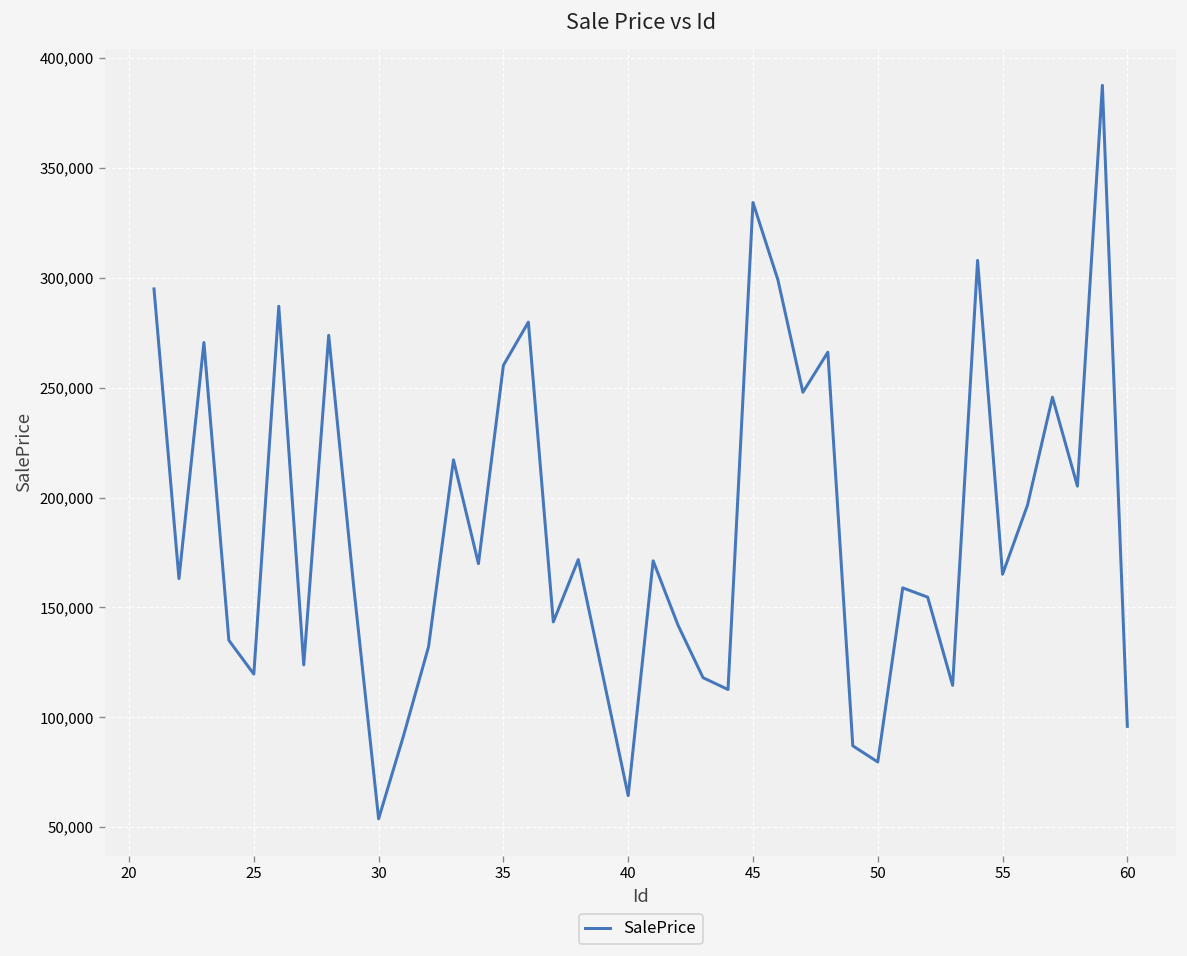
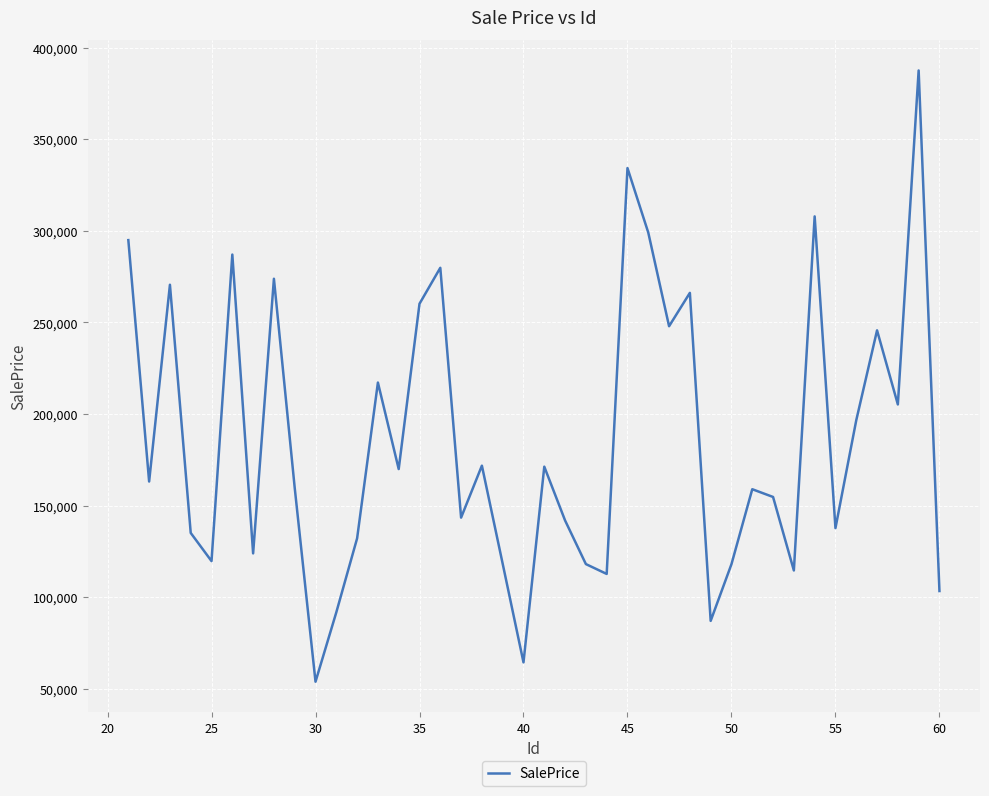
  {
    "25": "120,000",
    "30": "54,000",
    "35": "260,000",
    "40": "64,000",
    "45": "334,000",
-   "50": "80,000",
-   "55": "165,000",
-   "60": "96,000"
+   "50": "118,000",
+   "55": "138,000",
+   "60": "103,000"
  }
